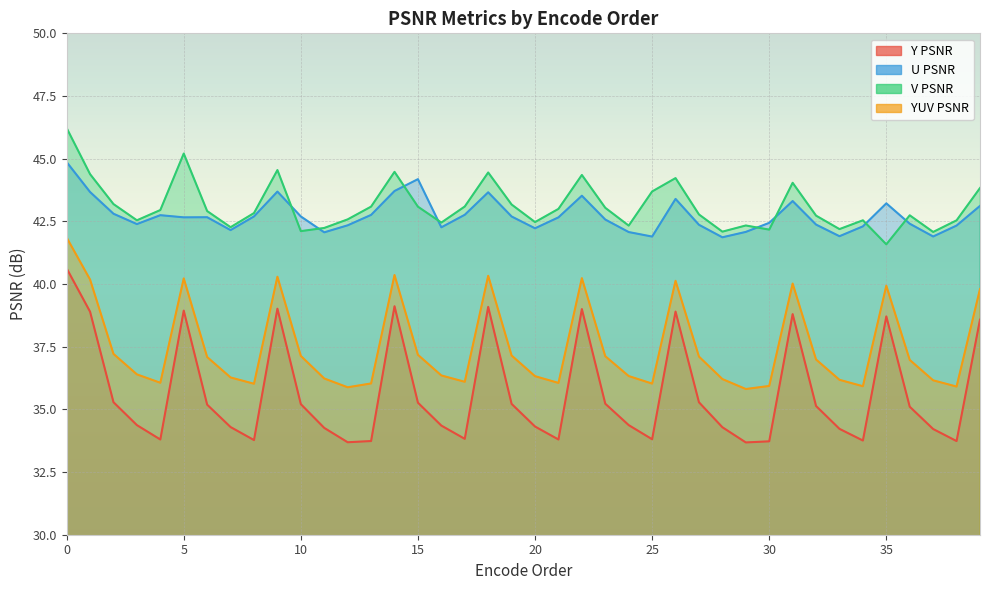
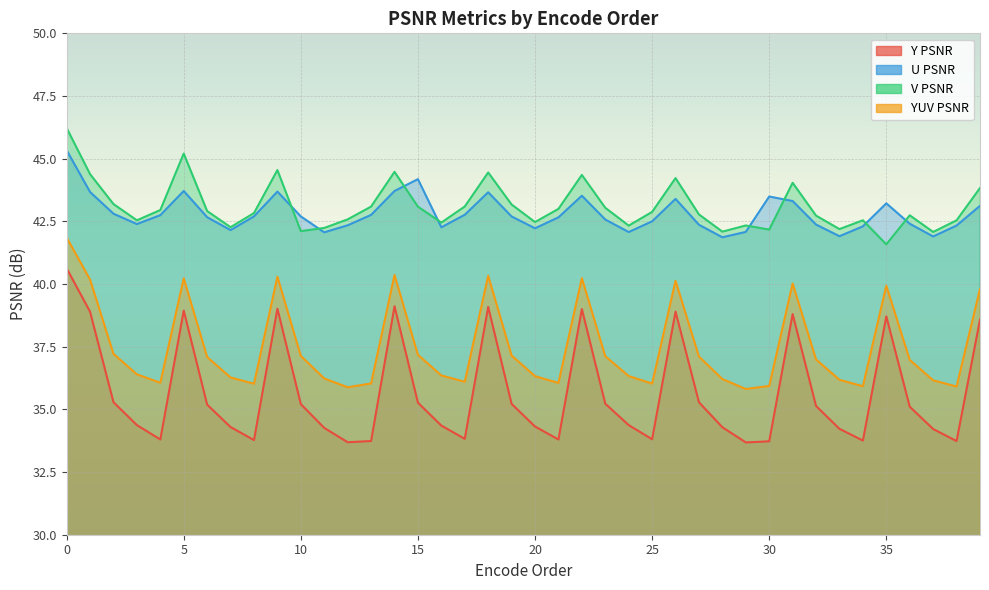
  {
    "U PSNR": {
-     "0": 44.9,
-     "5": 42.7,
+     "0": 45.3,
+     "5": 43.7,
      "10": 42.7,
      "15": 44.2,
      "20": 42.2,
-     "25": 41.9,
-     "30": 42.4,
+     "25": 42.5,
+     "30": 43.5,
      "35": 43.2
    },
    "V PSNR": {
      "0": 46.2,
      "5": 45.2,
      "10": 42.1,
      "15": 43.1,
      "20": 42.5,
-     "25": 43.7,
+     "25": 42.9,
      "30": 42.2,
      "35": 41.6
    }
  }
